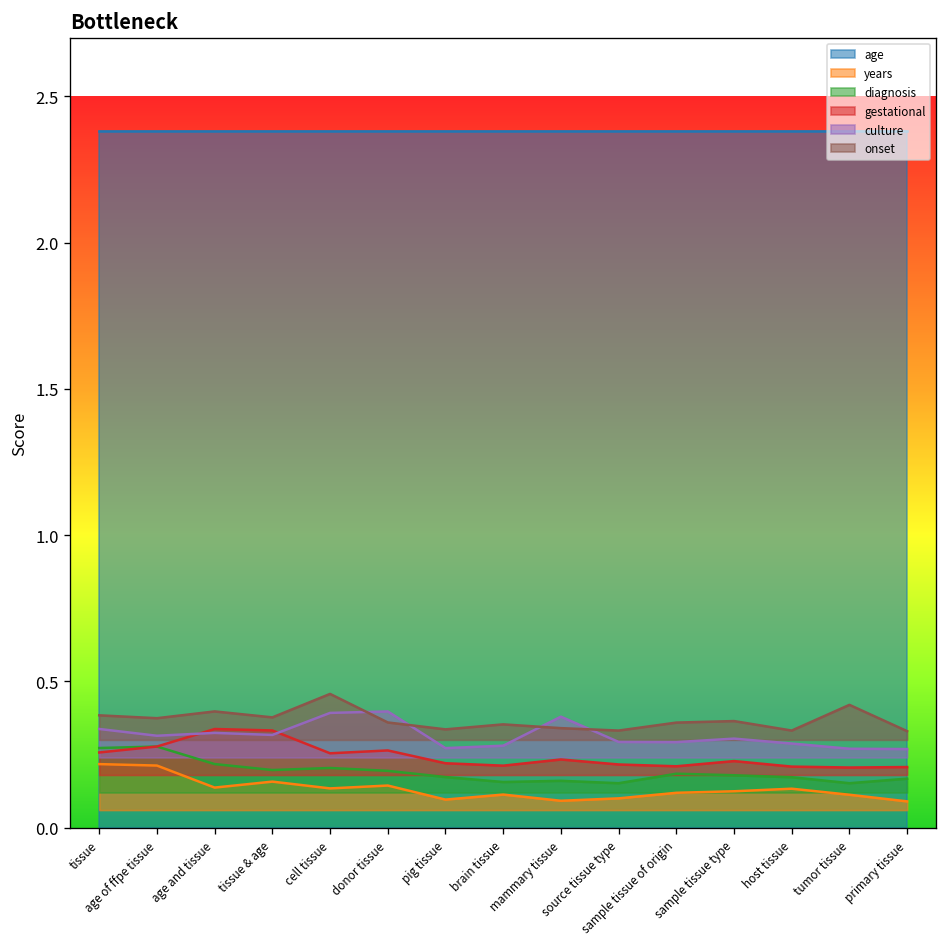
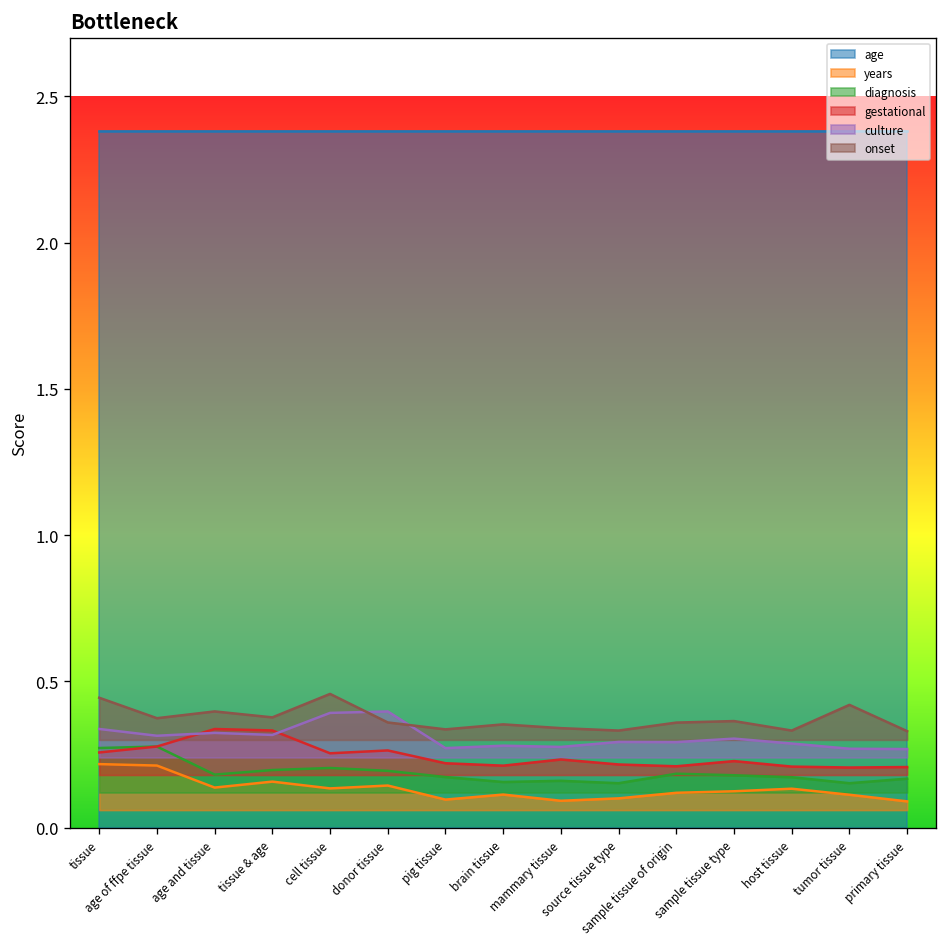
  {
    "age": {
      "tissue": 2.38,
      "age of ffpe tissue": 2.38,
      "age and tissue": 2.38,
      "tissue & age": 2.38,
      "cell tissue": 2.38,
      "donor tissue": 2.38,
      "pig tissue": 2.38,
      "brain tissue": 2.38,
      "mammary tissue": 2.38,
      "source tissue type": 2.38,
      "sample tissue of origin": 2.38,
      "sample tissue type": 2.38,
      "host tissue": 2.38
    },
    "years": {
      "tissue": 0.22,
      "age of ffpe tissue": 0.21,
      "age and tissue": 0.14,
      "tissue & age": 0.16,
      "cell tissue": 0.13,
      "donor tissue": 0.14,
      "pig tissue": 0.10,
      "brain tissue": 0.11,
      "mammary tissue": 0.09,
      "source tissue type": 0.10,
      "sample tissue of origin": 0.12,
      "sample tissue type": 0.12,
      "host tissue": 0.13,
      "tumor tissue": 0.11,
      "primary tissue": 0.09
    },
    "diagnosis": {
      "tissue": 0.27,
-     "age and tissue": 0.22,
+     "age and tissue": 0.18,
      "tissue & age": 0.20,
      "cell tissue": 0.20,
      "donor tissue": 0.19,
      "pig tissue": 0.17,
      "brain tissue": 0.16,
      "mammary tissue": 0.16,
      "source tissue type": 0.15,
      "sample tissue of origin": 0.18,
      "sample tissue type": 0.18,
      "host tissue": 0.17,
      "tumor tissue": 0.15,
      "primary tissue": 0.17
    },
    "gestational": {
      "tissue": 0.26,
      "age and tissue": 0.34,
      "tissue & age": 0.33,
      "cell tissue": 0.25,
      "donor tissue": 0.26,
      "pig tissue": 0.22,
      "brain tissue": 0.21,
      "mammary tissue": 0.23,
      "source tissue type": 0.22,
      "sample tissue of origin": 0.21,
      "sample tissue type": 0.23,
      "host tissue": 0.21,
      "tumor tissue": 0.21,
      "primary tissue": 0.21
    },
    "culture": {
      "tissue": 0.34,
      "age of ffpe tissue": 0.31,
      "age and tissue": 0.32,
      "tissue & age": 0.32,
      "cell tissue": 0.39,
      "donor tissue": 0.40,
      "pig tissue": 0.27,
      "brain tissue": 0.28,
-     "mammary tissue": 0.38,
+     "mammary tissue": 0.28,
      "source tissue type": 0.29,
      "sample tissue of origin": 0.29,
      "sample tissue type": 0.30,
      "host tissue": 0.29,
      "tumor tissue": 0.27,
      "primary tissue": 0.27
    },
    "onset": {
-     "tissue": 0.38,
+     "tissue": 0.44,
      "age of ffpe tissue": 0.37,
      "age and tissue": 0.40,
      "tissue & age": 0.38,
      "cell tissue": 0.46,
      "donor tissue": 0.36,
      "pig tissue": 0.34,
      "brain tissue": 0.35,
      "mammary tissue": 0.34,
      "source tissue type": 0.33,
      "sample tissue of origin": 0.36,
      "sample tissue type": 0.36,
      "host tissue": 0.33,
      "tumor tissue": 0.42,
      "primary tissue": 0.33
    }
  }
